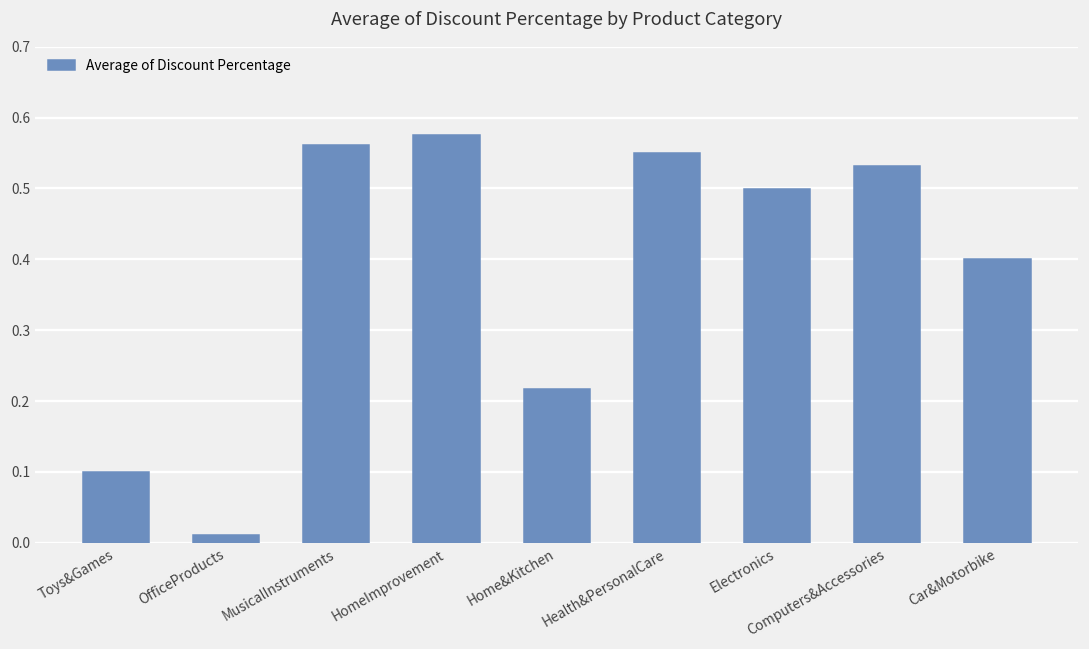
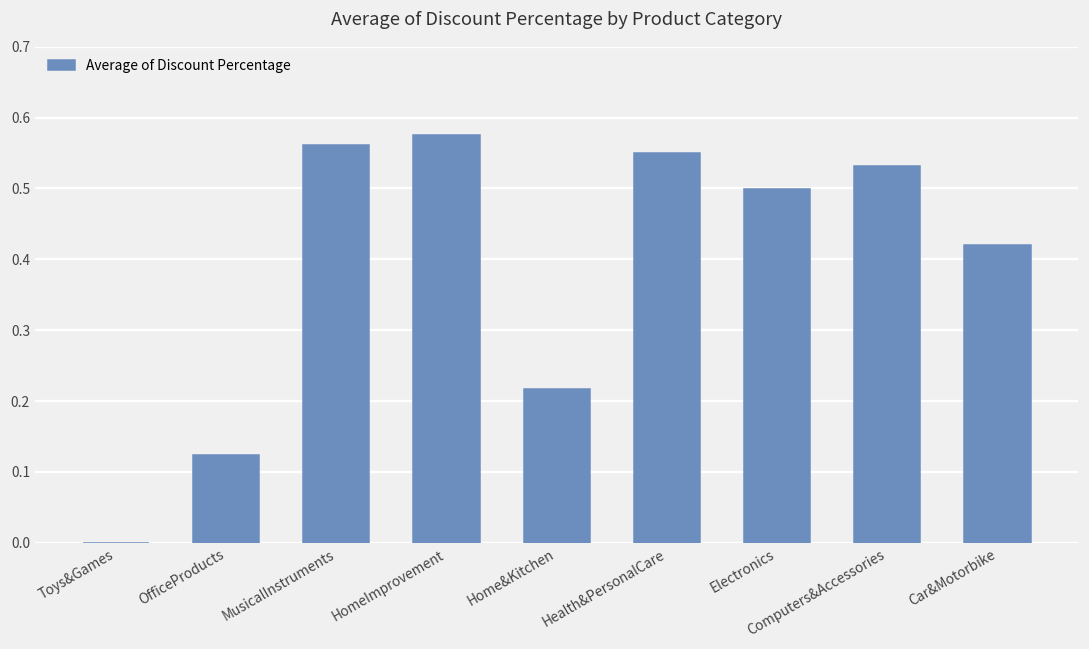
  {
-   "Toys&Games": 0.1,
-   "OfficeProducts": 0.01,
+   "Toys&Games": 0.0,
+   "OfficeProducts": 0.12,
    "MusicalInstruments": 0.56,
    "HomeImprovement": 0.58,
    "Home&Kitchen": 0.22,
    "Health&PersonalCare": 0.55,
    "Electronics": 0.50,
    "Computers&Accessories": 0.53,
-   "Car&Motorbike": 0.40
+   "Car&Motorbike": 0.42
  }
